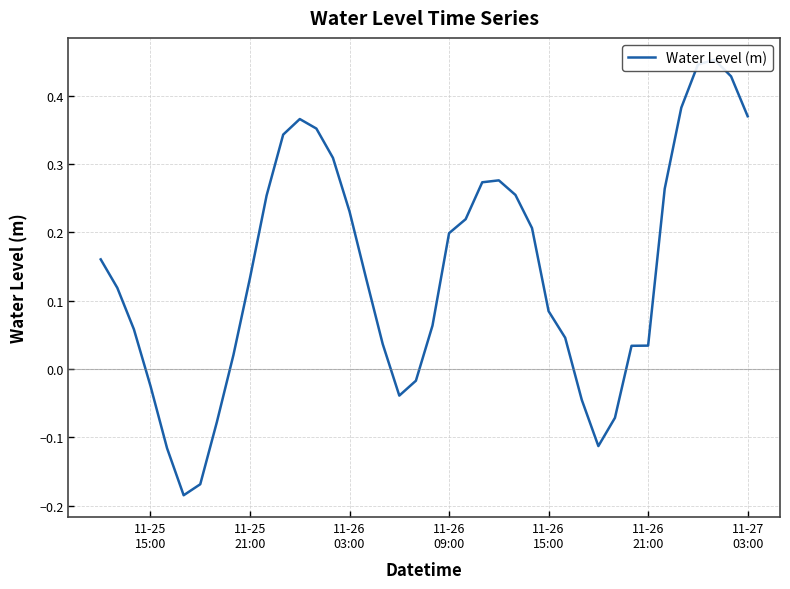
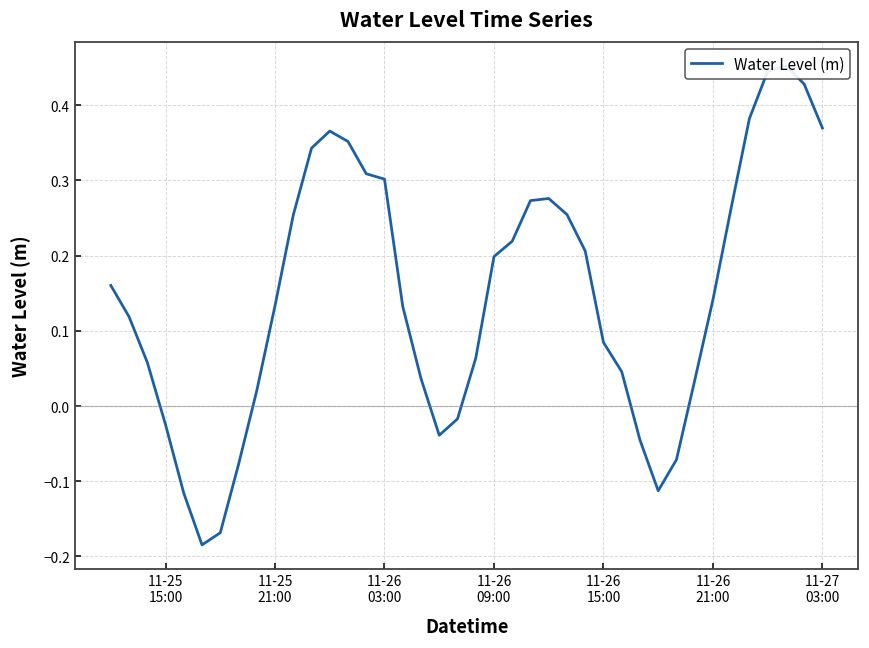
  {
    "11-25 15:00": -0.02,
    "11-25 21:00": 0.13,
-   "11-26 03:00": 0.23,
+   "11-26 03:00": 0.30,
    "11-26 09:00": 0.20,
    "11-26 15:00": 0.08,
-   "11-26 21:00": 0.03,
+   "11-26 21:00": 0.14,
    "11-27 03:00": 0.37
  }
